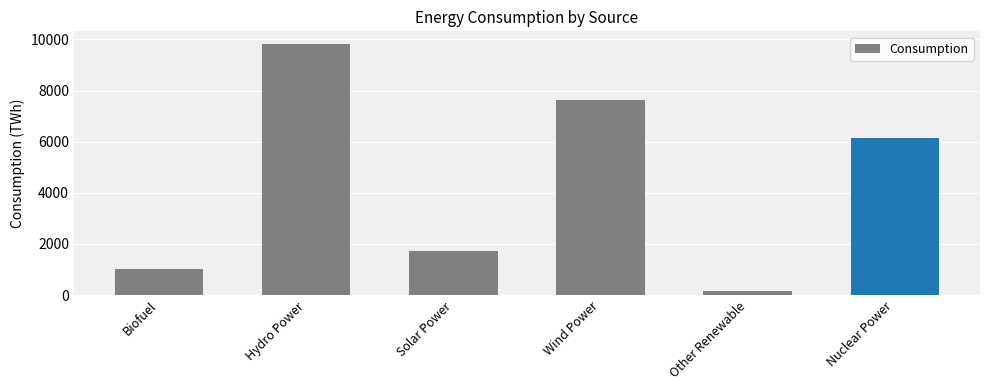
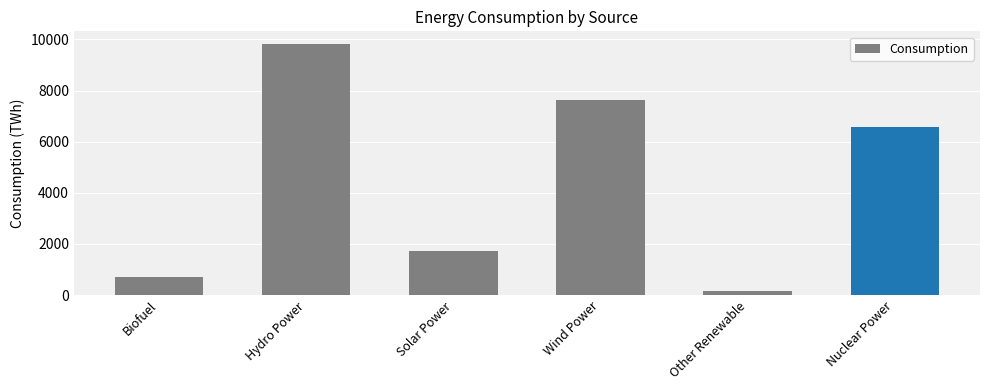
  {
-   "Biofuel": 1000,
+   "Biofuel": 700,
    "Hydro Power": 9800,
    "Solar Power": 1700,
    "Wind Power": 7600,
    "Other Renewable": 200,
-   "Nuclear Power": 6100
+   "Nuclear Power": 6600
  }
